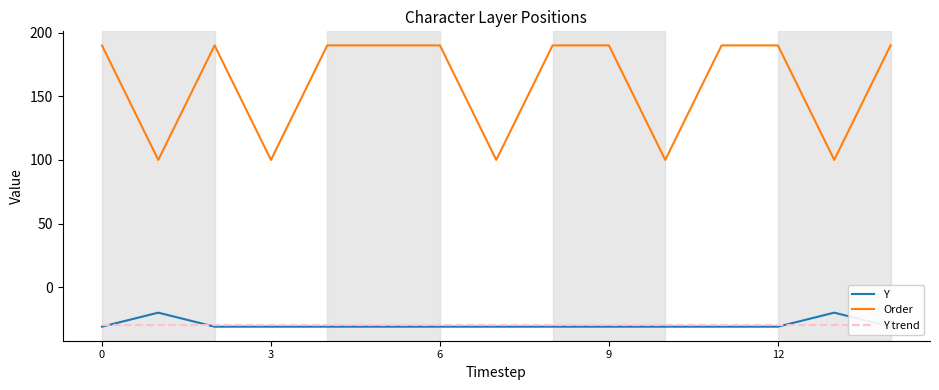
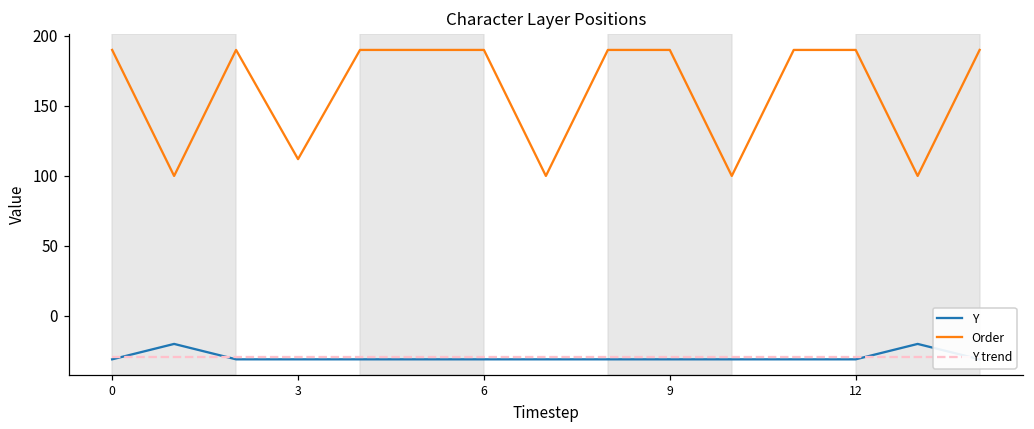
  {
    "Order": {
      "0": 190,
-     "3": 100,
+     "3": 112,
      "6": 190,
      "9": 190,
      "12": 190
    }
  }
